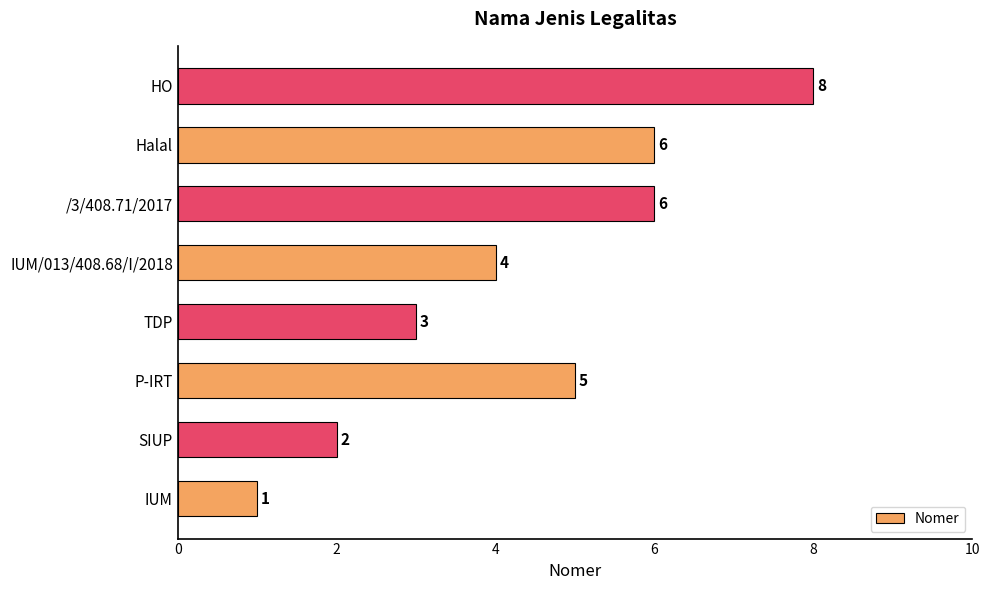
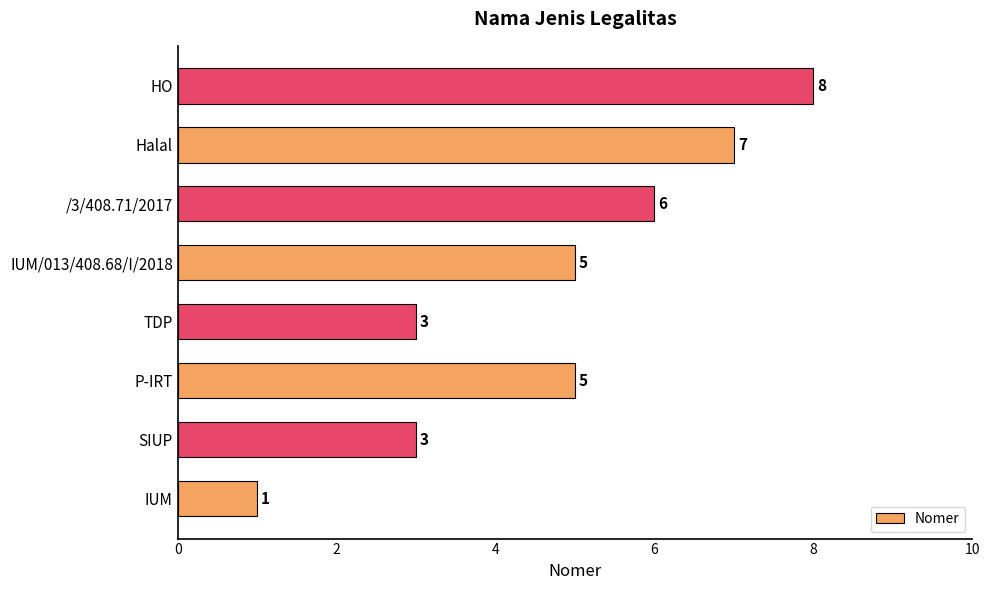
  {
    "HO": 8,
-   "Halal": 6,
+   "Halal": 7,
    "/3/408.71/2017": 6,
-   "IUM/013/408.68/I/2018": 4,
+   "IUM/013/408.68/I/2018": 5,
    "TDP": 3,
    "P-IRT": 5,
-   "SIUP": 2,
+   "SIUP": 3,
    "IUM": 1
  }
